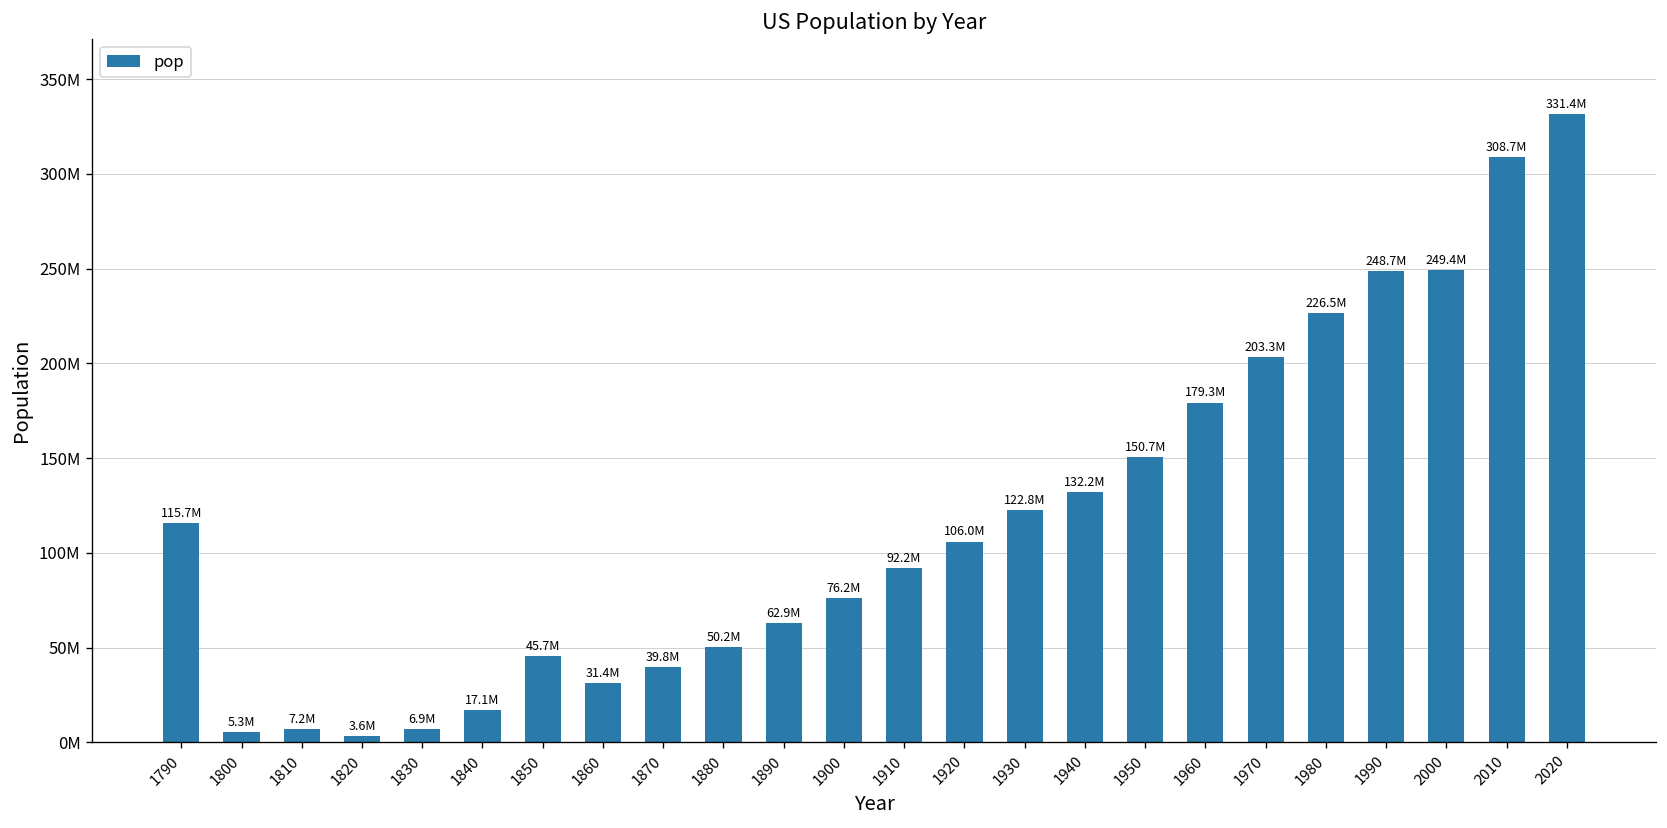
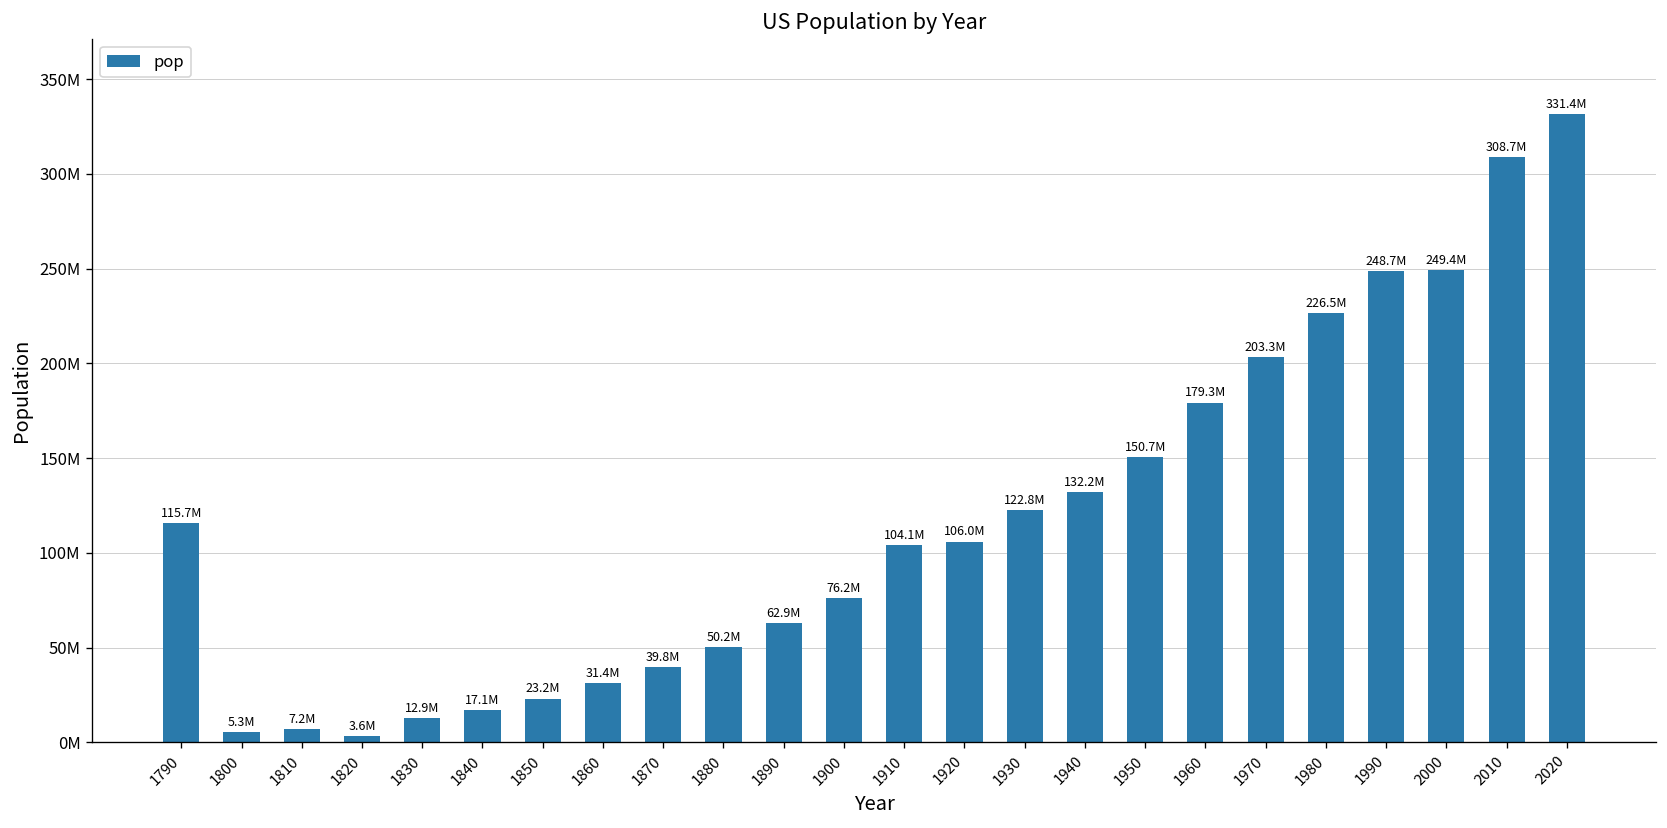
  {
    "1790": "115.7M",
    "1800": "5.3M",
    "1810": "7.2M",
    "1820": "3.6M",
-   "1830": "6.9M",
+   "1830": "12.9M",
    "1840": "17.1M",
-   "1850": "45.7M",
+   "1850": "23.2M",
    "1860": "31.4M",
    "1870": "39.8M",
    "1880": "50.2M",
    "1890": "62.9M",
    "1900": "76.2M",
-   "1910": "92.2M",
+   "1910": "104.1M",
    "1920": "106.0M",
    "1930": "122.8M",
    "1940": "132.2M",
    "1950": "150.7M",
    "1960": "179.3M",
    "1970": "203.3M",
    "1980": "226.5M",
    "1990": "248.7M",
    "2000": "249.4M",
    "2010": "308.7M",
    "2020": "331.4M"
  }
